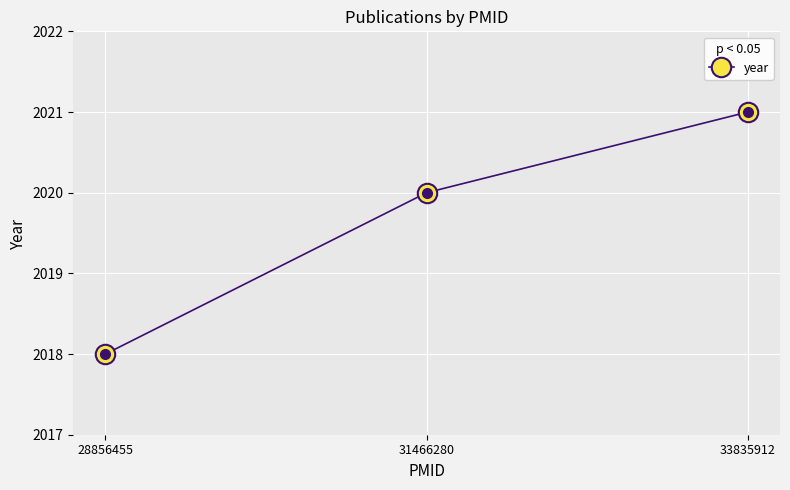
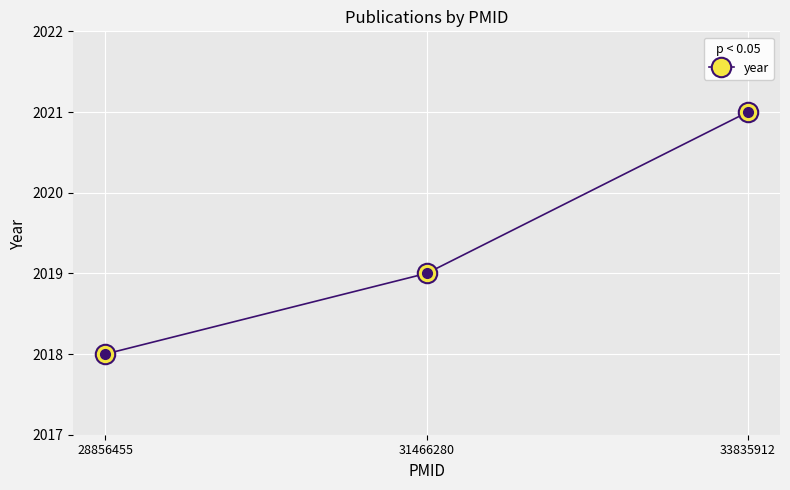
  {
    "28856455": 2018,
-   "31466280": 2020,
+   "31466280": 2019,
    "33835912": 2021
  }
